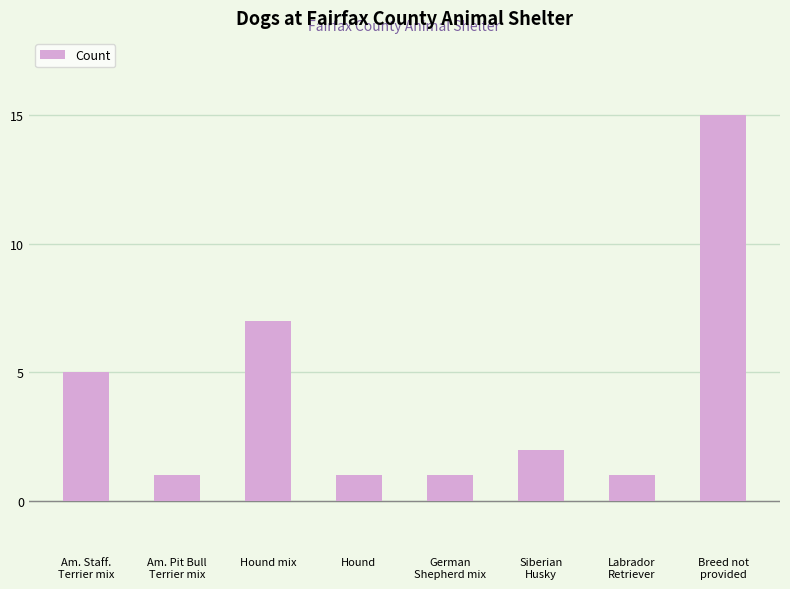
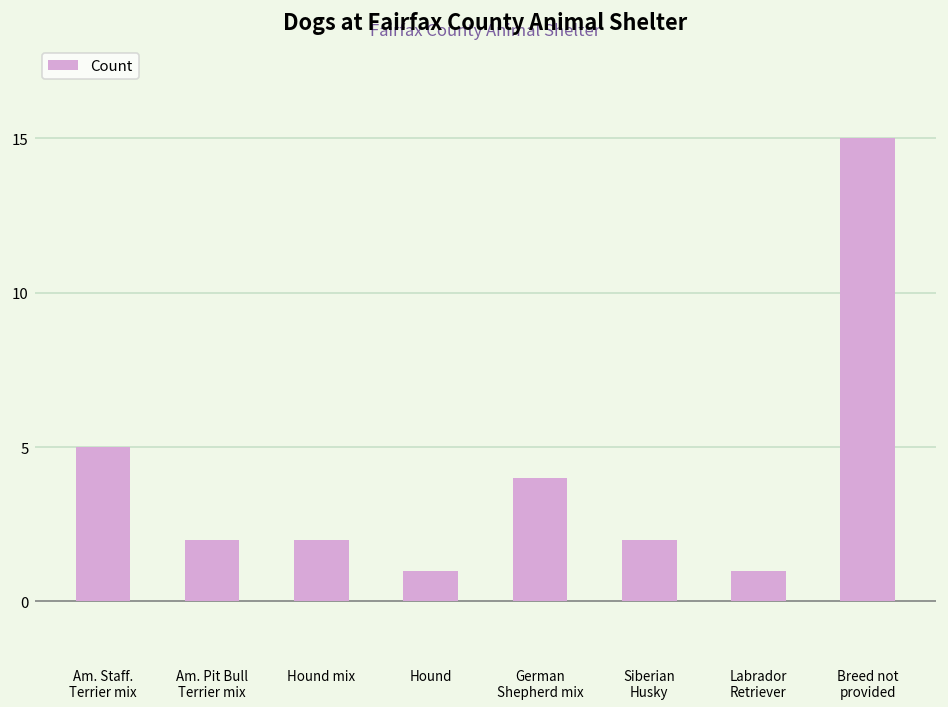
  {
    "Am. Staff. Terrier mix": 5,
-   "Am. Pit Bull Terrier mix": 1,
-   "Hound mix": 7,
+   "Am. Pit Bull Terrier mix": 2,
+   "Hound mix": 2,
    "Hound": 1,
-   "German Shepherd mix": 1,
+   "German Shepherd mix": 4,
    "Siberian Husky": 2,
    "Labrador Retriever": 1,
    "Breed not provided": 15
  }
